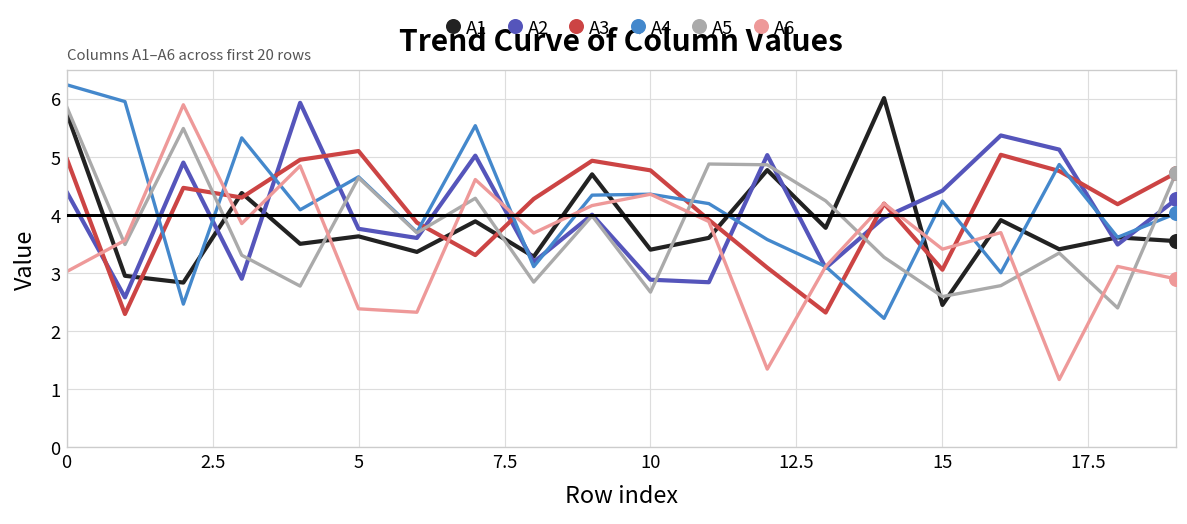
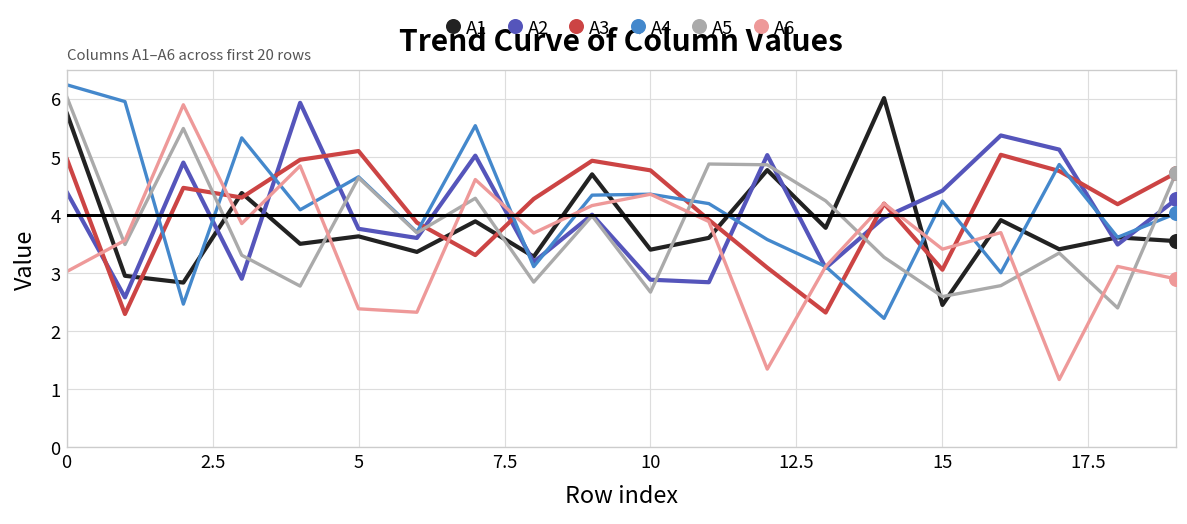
  {
    "A5": {
-     "0": 5.9,
+     "0": 6.0,
      "10": 2.7,
      "15": 2.6
    }
  }
